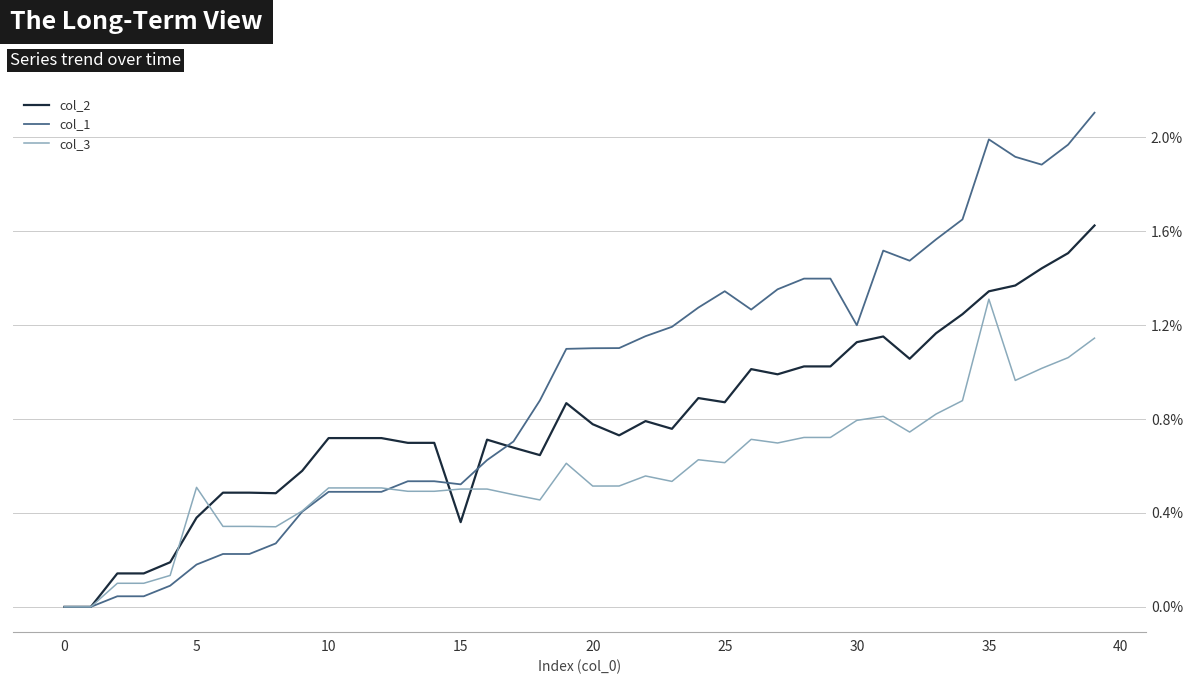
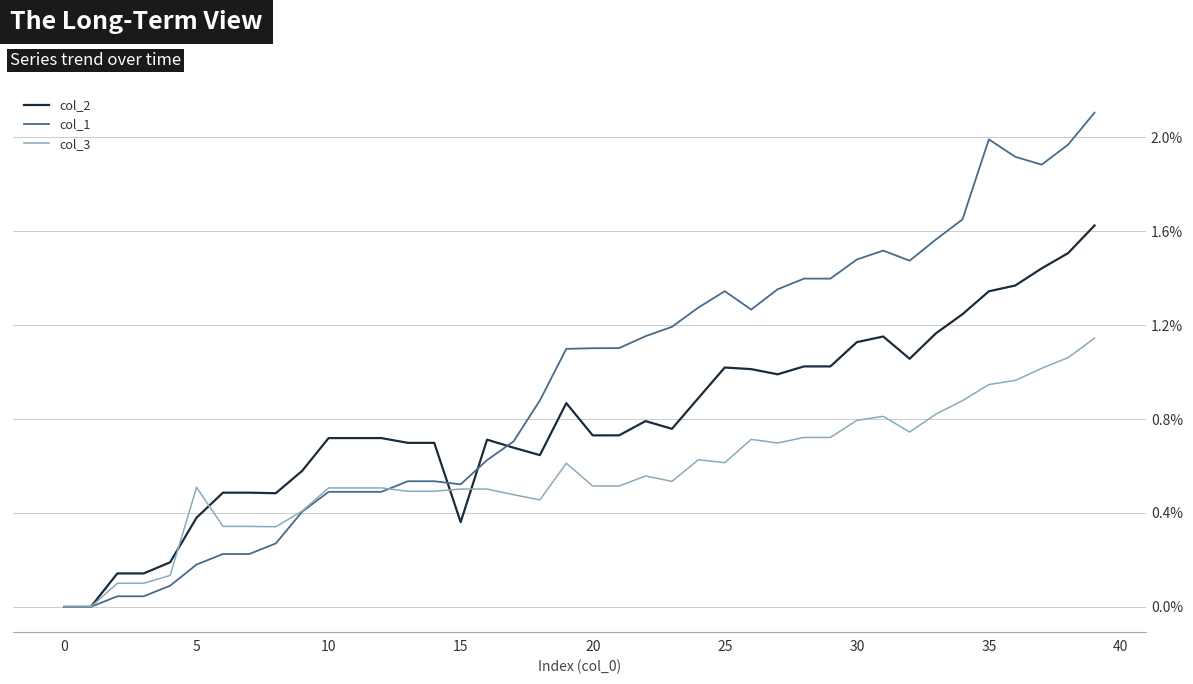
  {
    "col_2": {
      "5": "0.38%",
      "10": "0.72%",
      "15": "0.36%",
-     "20": "0.78%",
-     "25": "0.87%",
+     "20": "0.73%",
+     "25": "1.02%",
      "30": "1.13%",
      "35": "1.34%"
    },
    "col_1": {
      "5": "0.18%",
      "10": "0.49%",
      "15": "0.52%",
      "20": "1.10%",
      "25": "1.34%",
-     "30": "1.20%",
+     "30": "1.48%",
      "35": "1.99%"
    },
    "col_3": {
      "5": "0.51%",
      "10": "0.51%",
      "15": "0.50%",
      "20": "0.51%",
      "25": "0.61%",
      "30": "0.79%",
-     "35": "1.31%"
+     "35": "0.95%"
    }
  }
